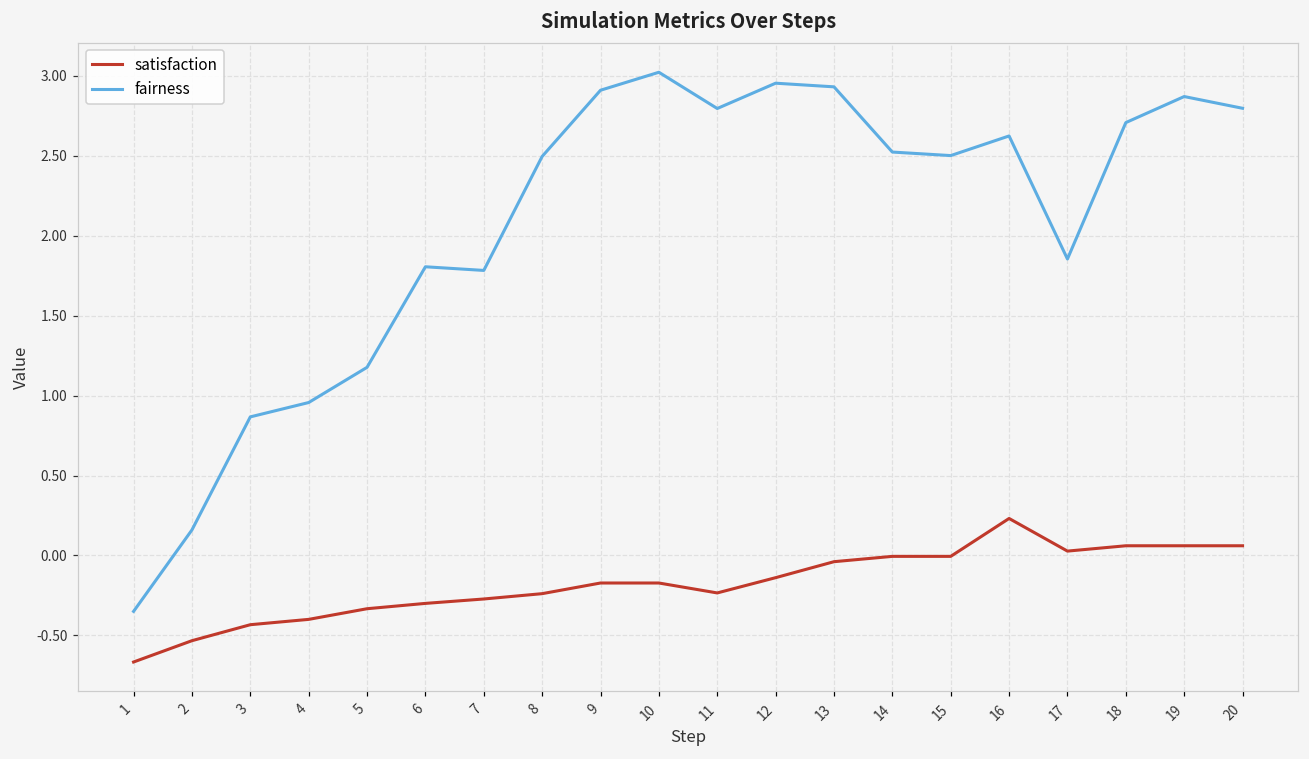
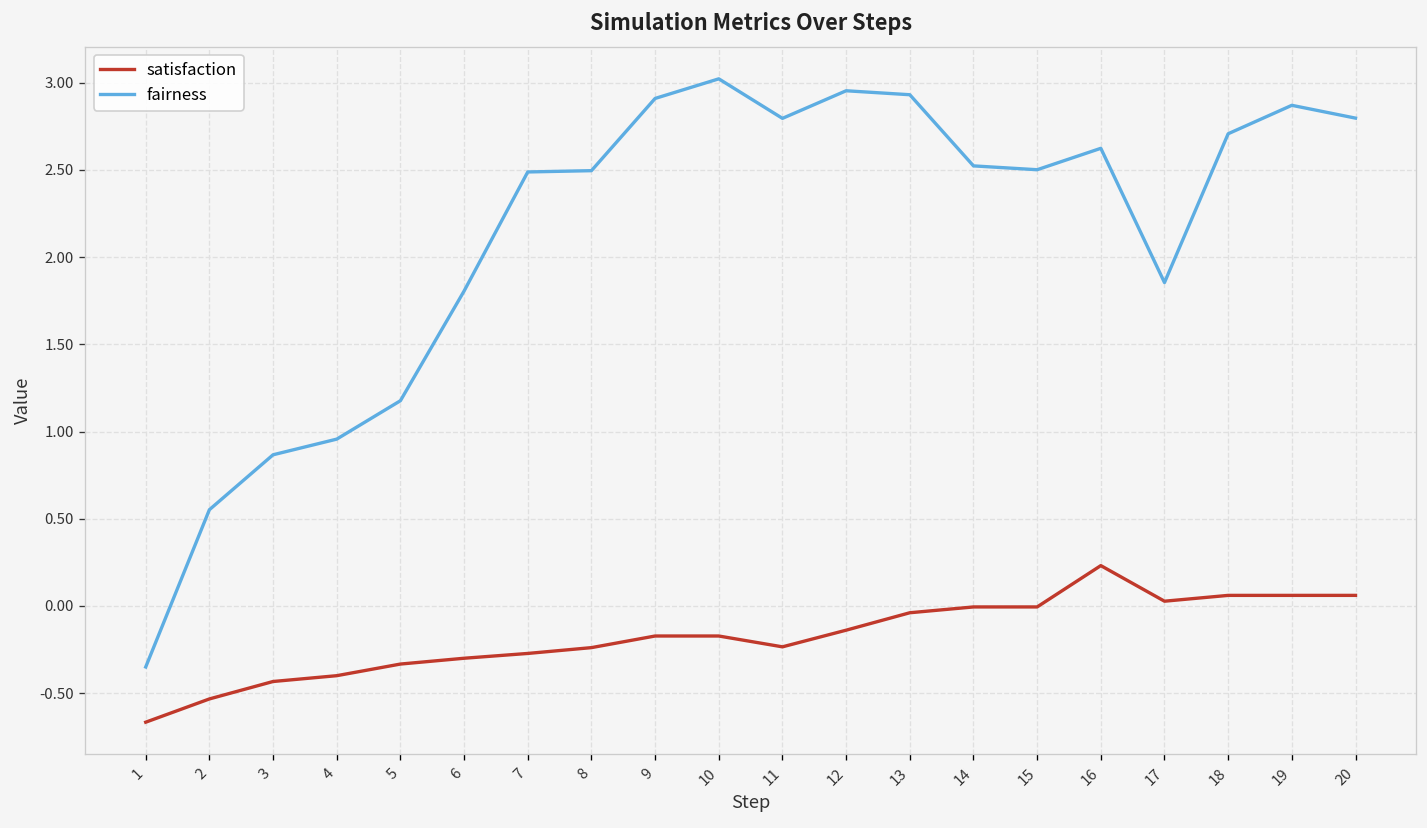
  {
    "satisfaction": {
      "1": -0.67,
      "2": -0.53,
      "3": -0.43,
      "4": -0.40,
      "5": -0.33,
      "6": -0.30,
      "7": -0.27,
      "8": -0.24,
      "9": -0.17,
      "10": -0.17,
      "11": -0.23,
      "12": -0.14,
      "13": -0.04,
      "14": -0.01,
      "15": -0.01,
      "16": 0.23,
      "17": 0.03,
      "18": 0.06,
      "19": 0.06,
      "20": 0.06
    },
    "fairness": {
      "1": -0.35,
-     "2": 0.16,
+     "2": 0.55,
      "3": 0.87,
      "4": 0.96,
      "5": 1.18,
      "6": 1.81,
-     "7": 1.78,
+     "7": 2.49,
      "8": 2.50,
      "9": 2.91,
      "10": 3.02,
      "11": 2.80,
      "12": 2.95,
      "13": 2.93,
      "14": 2.52,
      "15": 2.50,
      "16": 2.62,
      "17": 1.85,
      "18": 2.71,
      "19": 2.87,
      "20": 2.80
    }
  }
